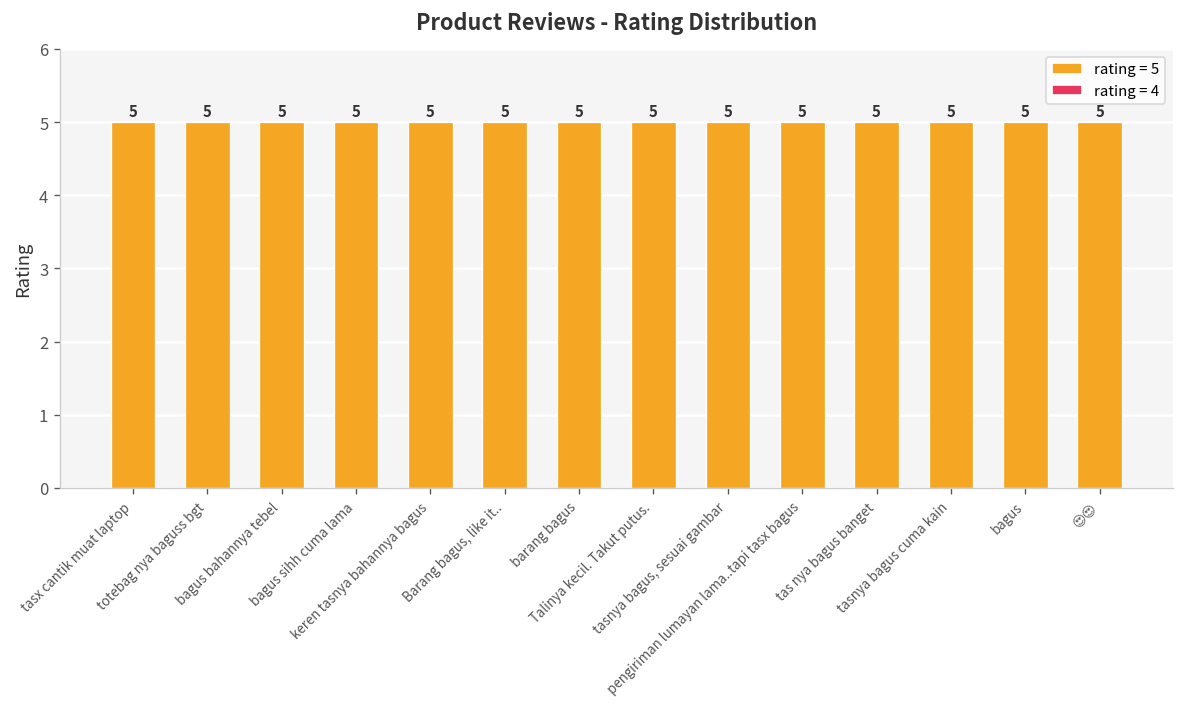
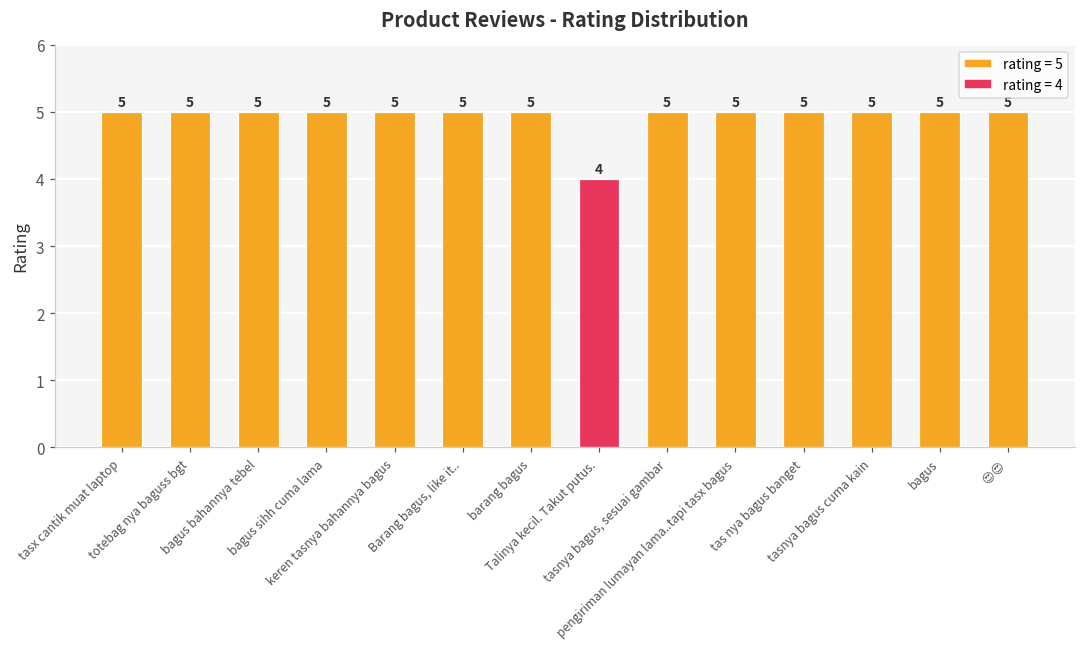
  {
    "tasx cantik muat laptop": 5,
    "totebag nya baguss bgt": 5,
    "bagus bahannya tebel": 5,
    "bagus sihh cuma lama": 5,
    "keren tasnya bahannya bagus": 5,
    "Barang bagus, like it..": 5,
    "barang bagus": 5,
-   "Talinya kecil. Takut putus.": 5,
+   "Talinya kecil. Takut putus.": 4,
    "tasnya bagus, sesuai gambar": 5,
    "pengiriman lumayan lama..tapi tasx bagus": 5,
    "tas nya bagus banget": 5,
    "tasnya bagus cuma kain": 5,
    "bagus": 5
  }
